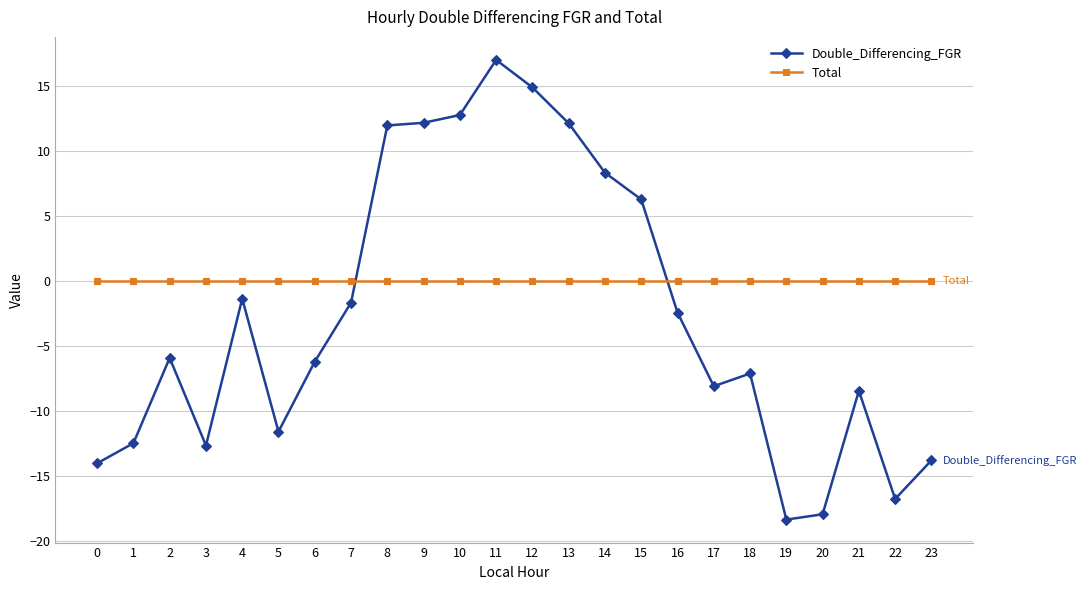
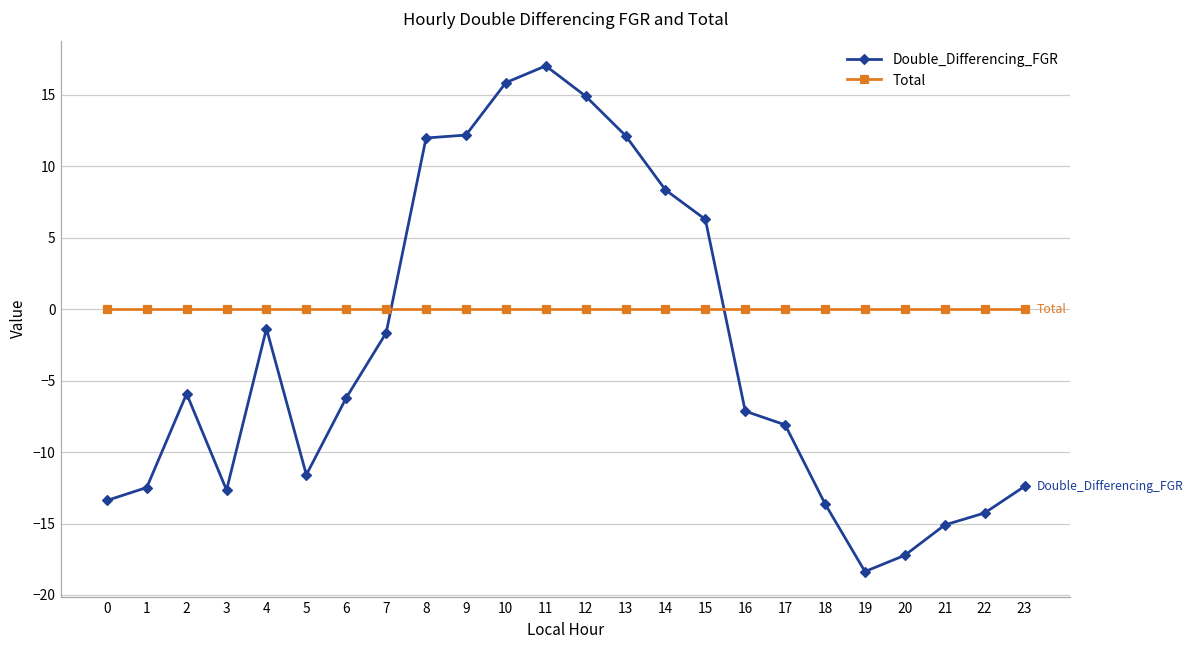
  {
    "Double_Differencing_FGR": {
-     "0": -14.0,
+     "0": -13.4,
      "1": -12.5,
      "2": -5.9,
      "3": -12.7,
      "4": -1.4,
      "5": -11.6,
      "6": -6.2,
      "7": -1.7,
      "8": 12.0,
      "9": 12.2,
-     "10": 12.8,
+     "10": 15.9,
      "11": 17.0,
      "12": 14.9,
      "13": 12.2,
      "14": 8.4,
      "15": 6.3,
-     "16": -2.4,
+     "16": -7.1,
      "17": -8.1,
-     "18": -7.1,
+     "18": -13.6,
      "19": -18.4,
-     "20": -17.9,
-     "21": -8.4,
-     "22": -16.8,
-     "23": -13.8
+     "20": -17.2,
+     "21": -15.1,
+     "22": -14.3,
+     "23": -12.4
    },
    "Total": {
      "0": 0.0,
      "1": 0.0,
      "2": 0.0,
      "3": 0.0,
      "4": 0.0,
      "5": 0.0,
      "6": 0.0,
      "7": 0.0,
      "8": 0.0,
      "9": 0.0,
      "10": 0.0,
      "11": 0.0,
      "12": 0.0,
      "13": 0.0,
      "14": 0.0,
      "15": 0.0,
      "16": 0.0,
      "17": 0.0,
      "18": 0.0,
      "19": 0.0,
      "20": 0.0,
      "21": 0.0,
      "22": 0.0,
      "23": 0.0
    }
  }
